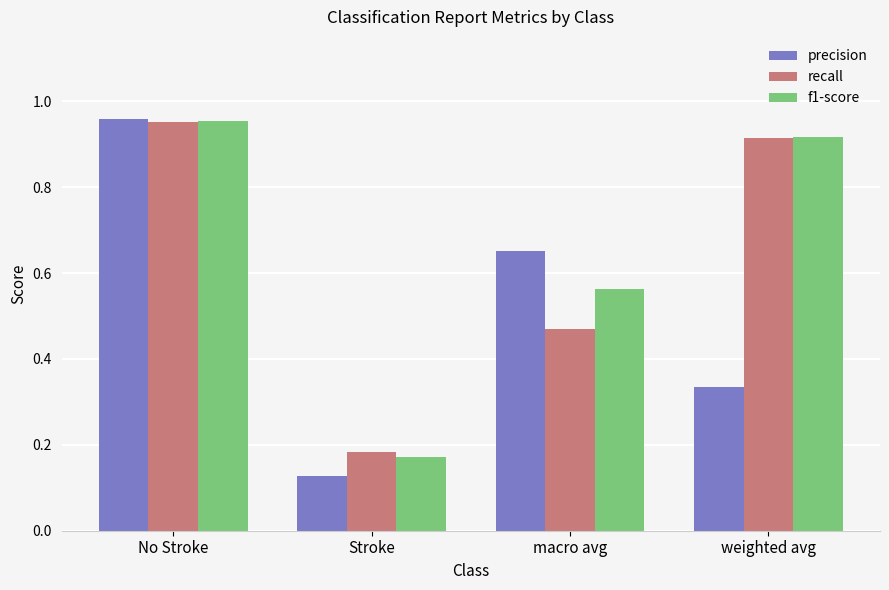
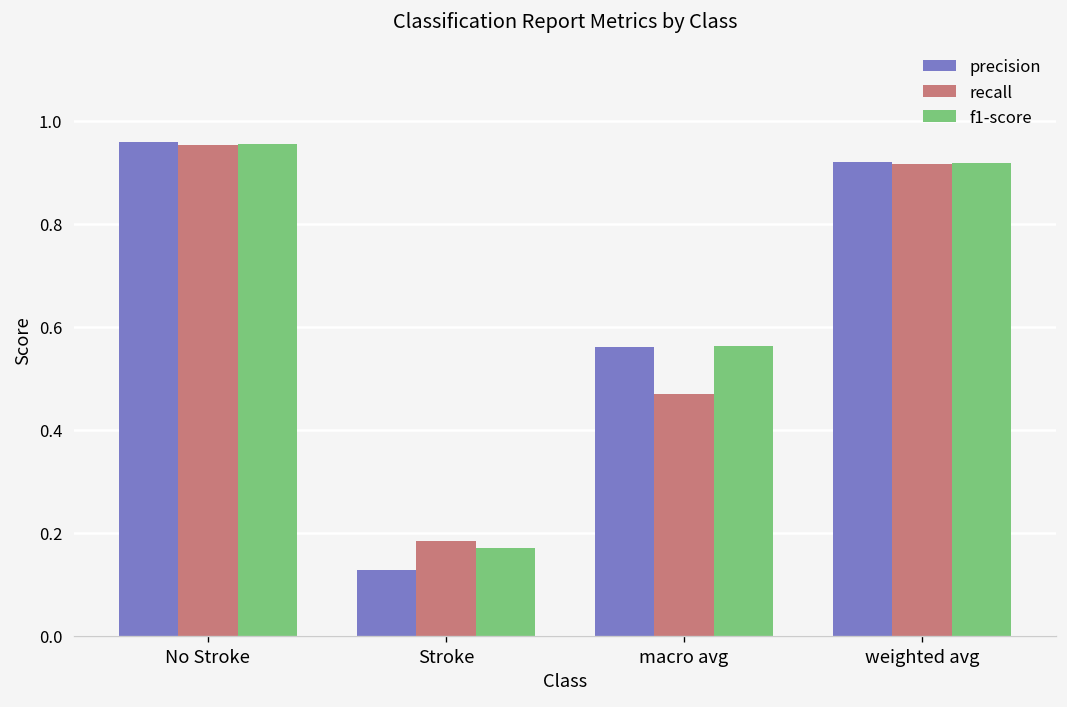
  {
    "precision": {
      "No Stroke": 0.96,
      "Stroke": 0.13,
-     "macro avg": 0.65,
-     "weighted avg": 0.33
+     "macro avg": 0.56,
+     "weighted avg": 0.92
    },
    "recall": {
      "No Stroke": 0.95,
      "Stroke": 0.18,
      "macro avg": 0.47,
      "weighted avg": 0.91
    },
    "f1-score": {
      "No Stroke": 0.96,
      "Stroke": 0.17,
      "macro avg": 0.56,
      "weighted avg": 0.92
    }
  }
